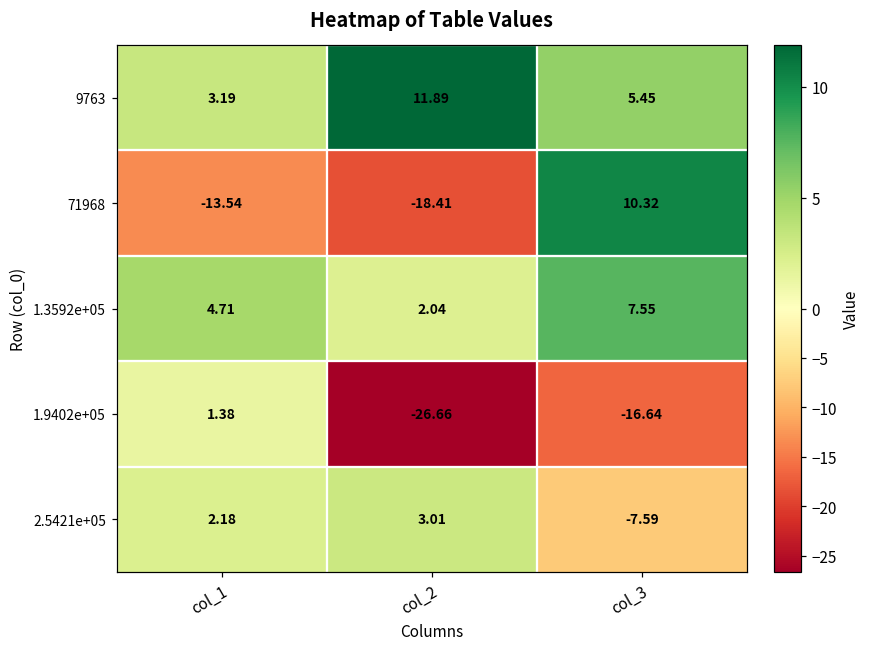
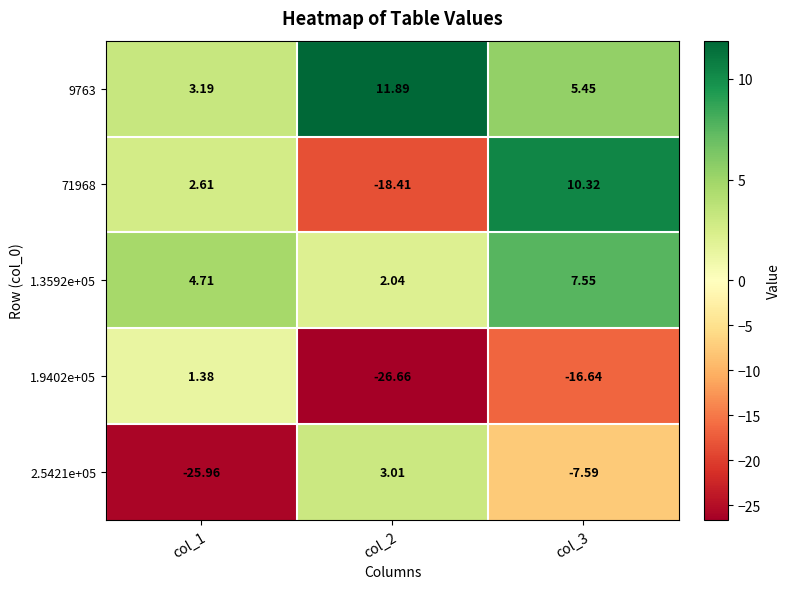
  {
    "9763": {
      "col_1": 3.19,
      "col_2": 11.89,
      "col_3": 5.45
    },
    "71968": {
-     "col_1": -13.54,
+     "col_1": 2.61,
      "col_2": -18.41,
      "col_3": 10.32
    },
    "1.3592e+05": {
      "col_1": 4.71,
      "col_2": 2.04,
      "col_3": 7.55
    },
    "1.9402e+05": {
      "col_1": 1.38,
      "col_2": -26.66,
      "col_3": -16.64
    },
    "2.5421e+05": {
-     "col_1": 2.18,
+     "col_1": -25.96,
      "col_2": 3.01,
      "col_3": -7.59
    }
  }
